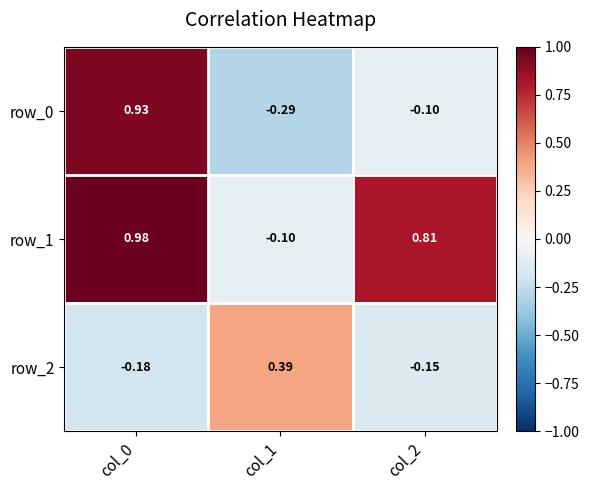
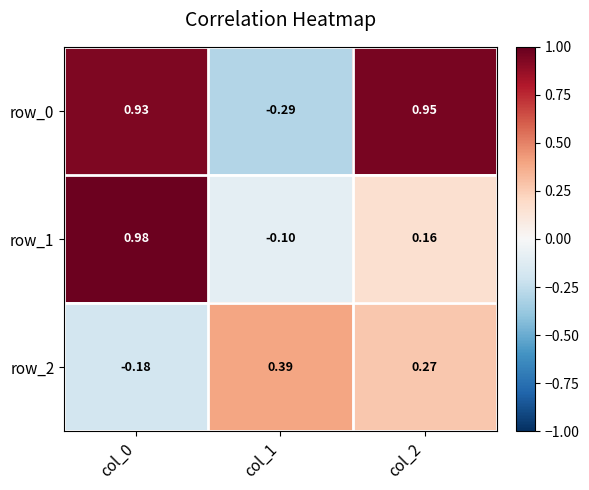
  {
    "row_0": {
      "col_0": 0.93,
      "col_1": -0.29,
-     "col_2": -0.10
+     "col_2": 0.95
    },
    "row_1": {
      "col_0": 0.98,
      "col_1": -0.10,
-     "col_2": 0.81
+     "col_2": 0.16
    },
    "row_2": {
      "col_0": -0.18,
      "col_1": 0.39,
-     "col_2": -0.15
+     "col_2": 0.27
    }
  }
